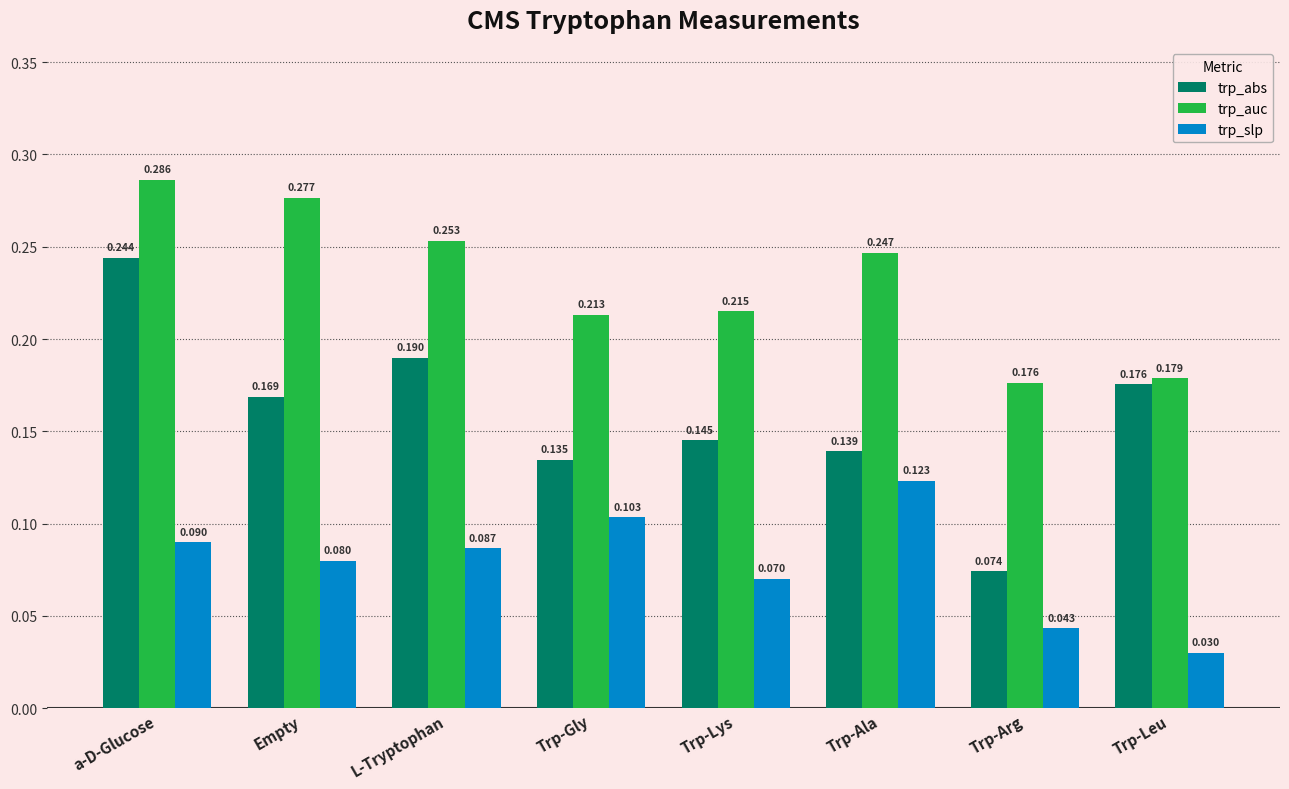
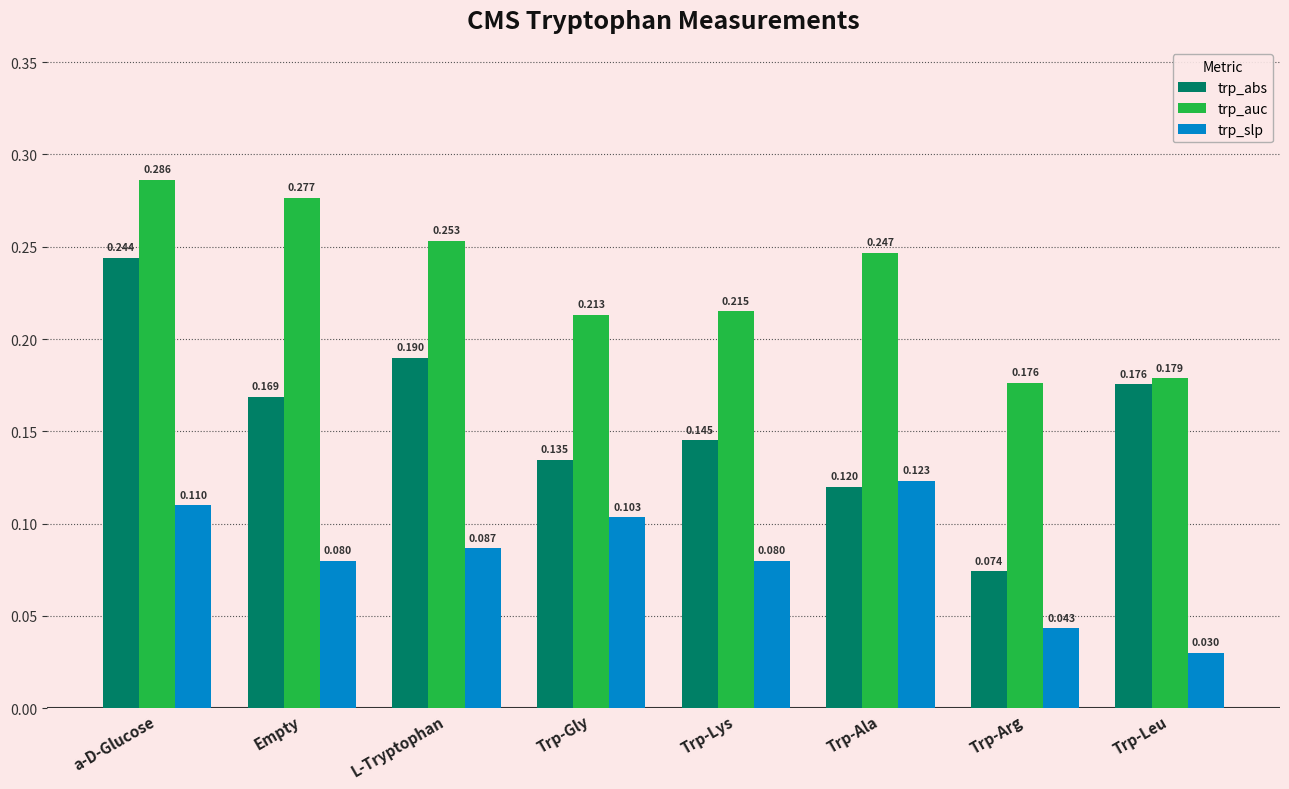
  {
    "trp_abs": {
      "a-D-Glucose": 0.244,
      "Empty": 0.169,
      "L-Tryptophan": 0.190,
      "Trp-Gly": 0.135,
      "Trp-Lys": 0.145,
-     "Trp-Ala": 0.139,
+     "Trp-Ala": 0.120,
      "Trp-Arg": 0.074,
      "Trp-Leu": 0.176
    },
    "trp_auc": {
      "a-D-Glucose": 0.286,
      "Empty": 0.277,
      "L-Tryptophan": 0.253,
      "Trp-Gly": 0.213,
      "Trp-Lys": 0.215,
      "Trp-Ala": 0.247,
      "Trp-Arg": 0.176,
      "Trp-Leu": 0.179
    },
    "trp_slp": {
-     "a-D-Glucose": 0.090,
+     "a-D-Glucose": 0.110,
      "Empty": 0.080,
      "L-Tryptophan": 0.087,
      "Trp-Gly": 0.103,
-     "Trp-Lys": 0.070,
+     "Trp-Lys": 0.080,
      "Trp-Ala": 0.123,
      "Trp-Arg": 0.043,
      "Trp-Leu": 0.030
    }
  }
